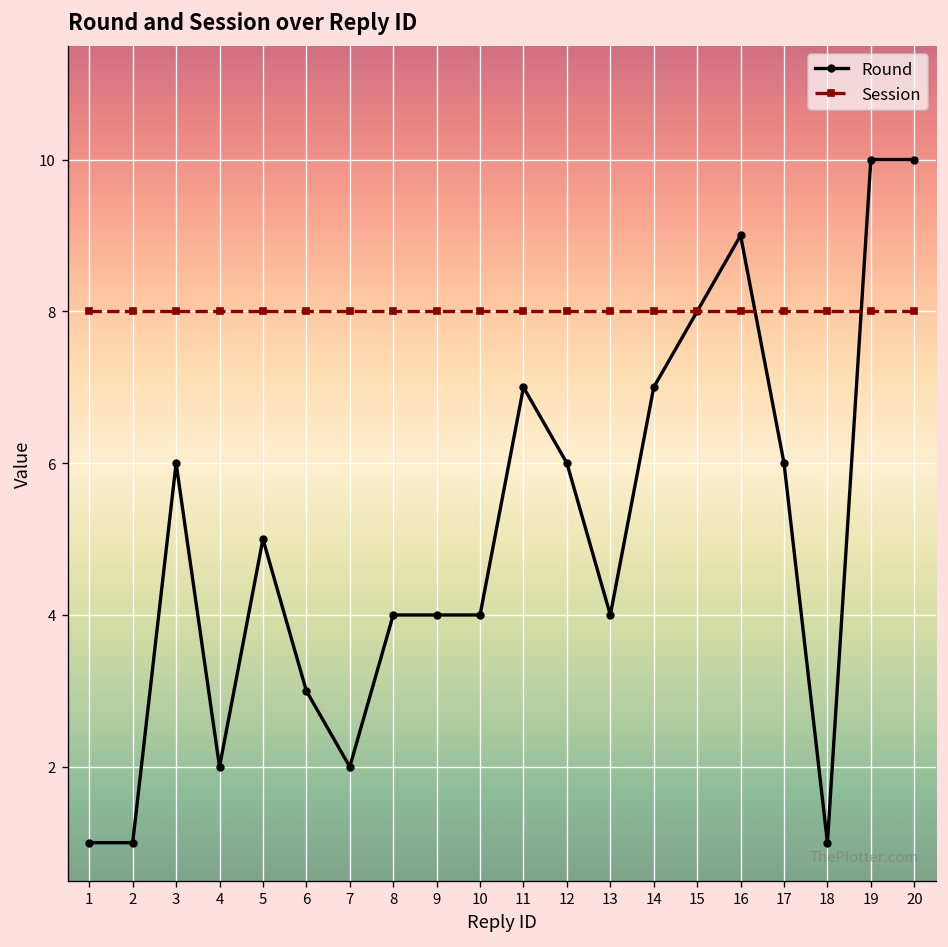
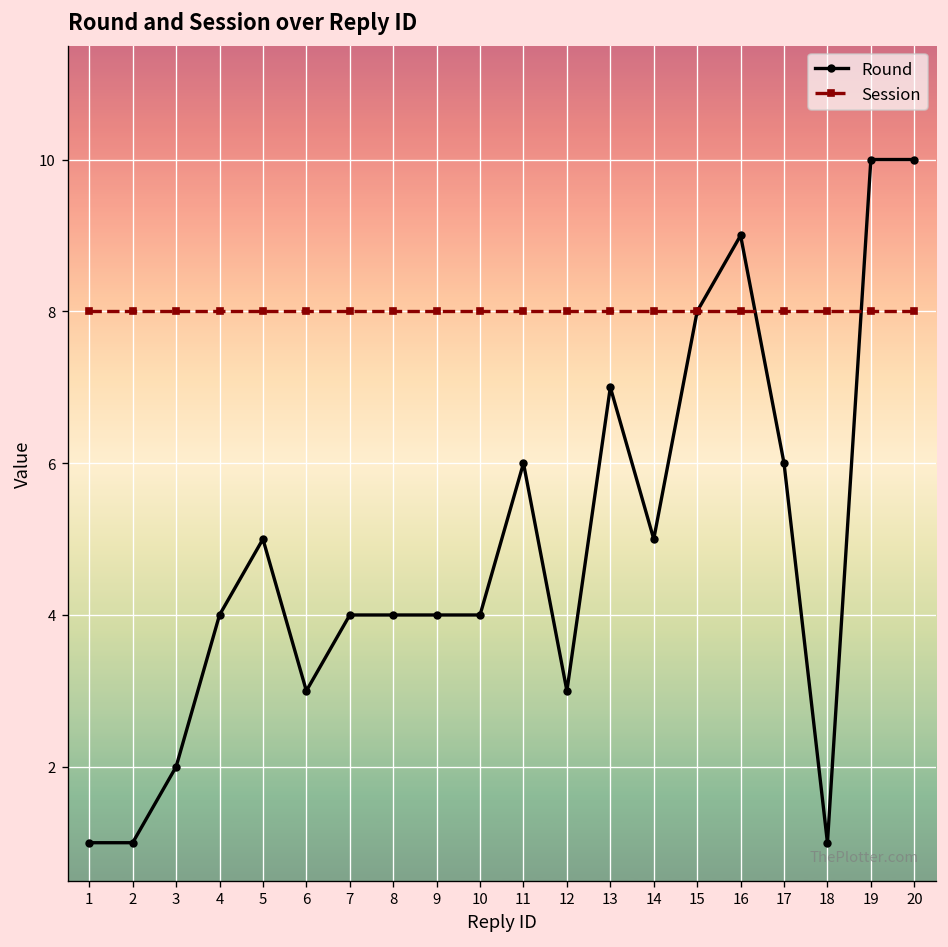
  {
    "Round": {
      "1": 1,
      "2": 1,
-     "3": 6,
-     "4": 2,
+     "3": 2,
+     "4": 4,
      "5": 5,
      "6": 3,
-     "7": 2,
+     "7": 4,
      "8": 4,
      "9": 4,
      "10": 4,
-     "11": 7,
-     "12": 6,
-     "13": 4,
-     "14": 7,
+     "11": 6,
+     "12": 3,
+     "13": 7,
+     "14": 5,
      "16": 9,
      "17": 6,
      "18": 1,
      "19": 10,
      "20": 10
    },
    "Session": {
      "1": 8,
      "2": 8,
      "3": 8,
      "4": 8,
      "5": 8,
      "6": 8,
      "7": 8,
      "8": 8,
      "9": 8,
      "10": 8,
      "11": 8,
      "12": 8,
      "13": 8,
      "14": 8,
      "16": 8,
      "17": 8,
      "18": 8,
      "19": 8,
      "20": 8
    }
  }
